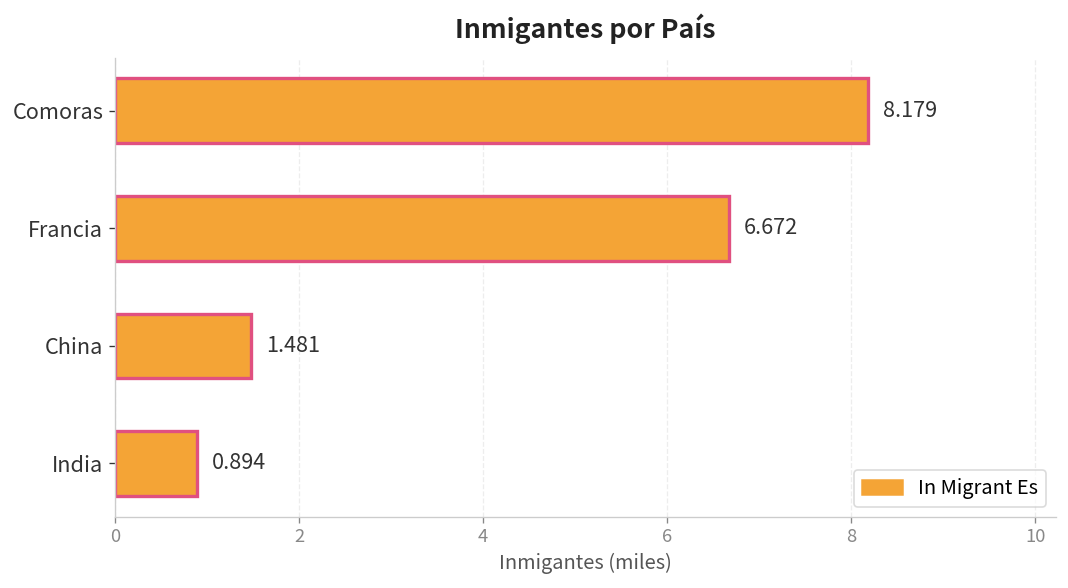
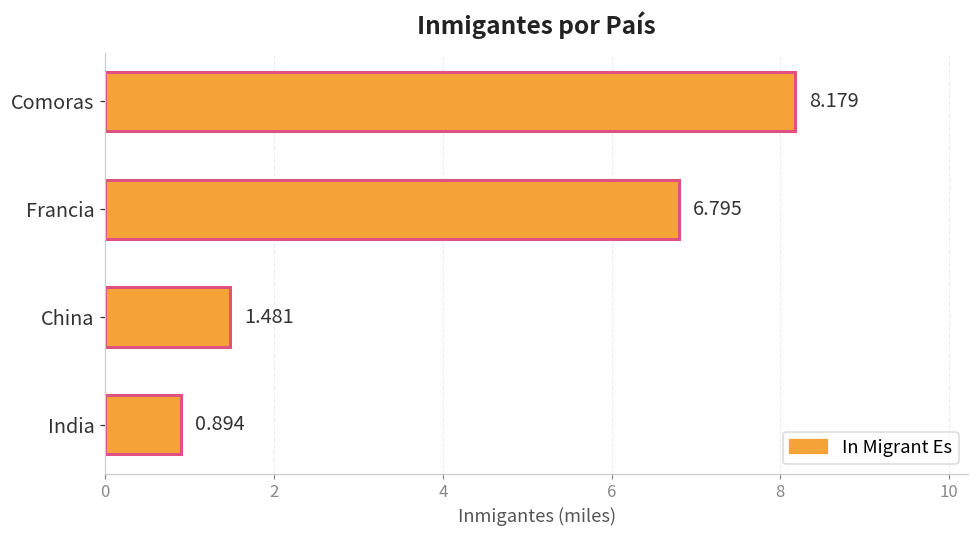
  {
    "Comoras": 8.179,
-   "Francia": 6.672,
+   "Francia": 6.795,
    "China": 1.481,
    "India": 0.894
  }
